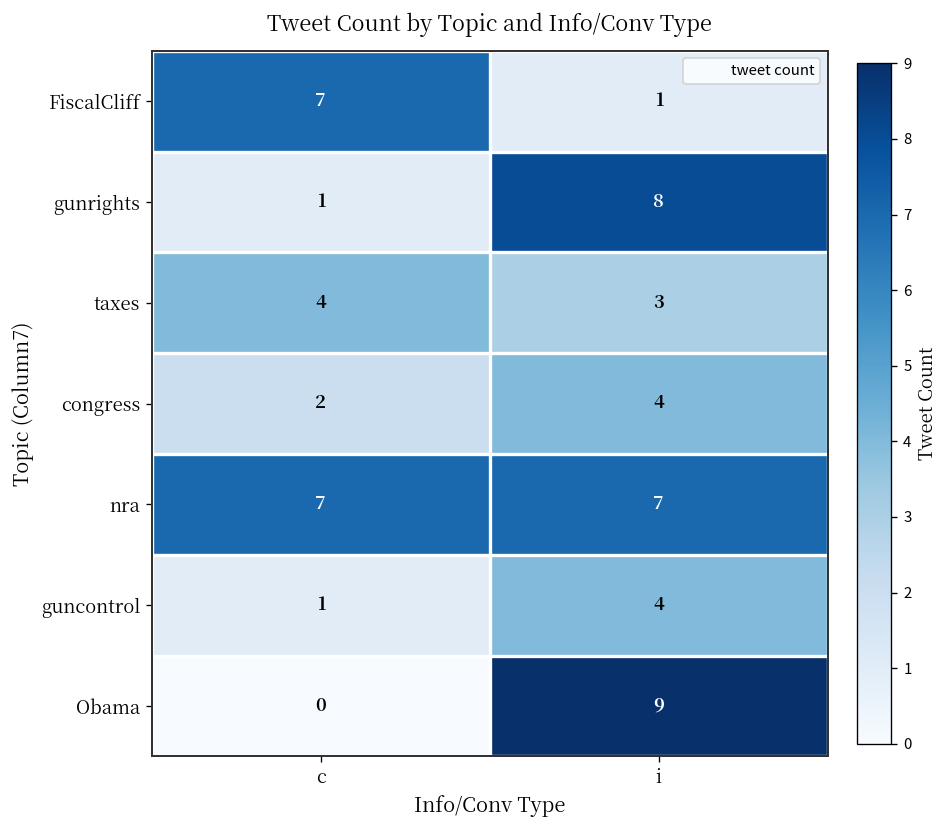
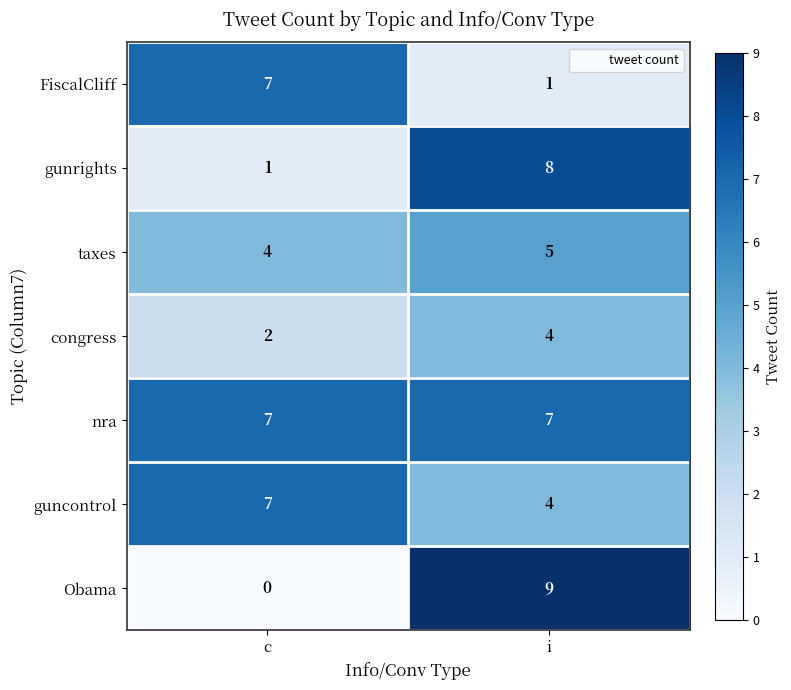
  {
    "FiscalCliff": {
      "c": 7,
      "i": 1
    },
    "gunrights": {
      "c": 1,
      "i": 8
    },
    "taxes": {
      "c": 4,
-     "i": 3
+     "i": 5
    },
    "congress": {
      "c": 2,
      "i": 4
    },
    "nra": {
      "c": 7,
      "i": 7
    },
    "guncontrol": {
-     "c": 1,
+     "c": 7,
      "i": 4
    },
    "Obama": {
      "c": 0,
      "i": 9
    }
  }
